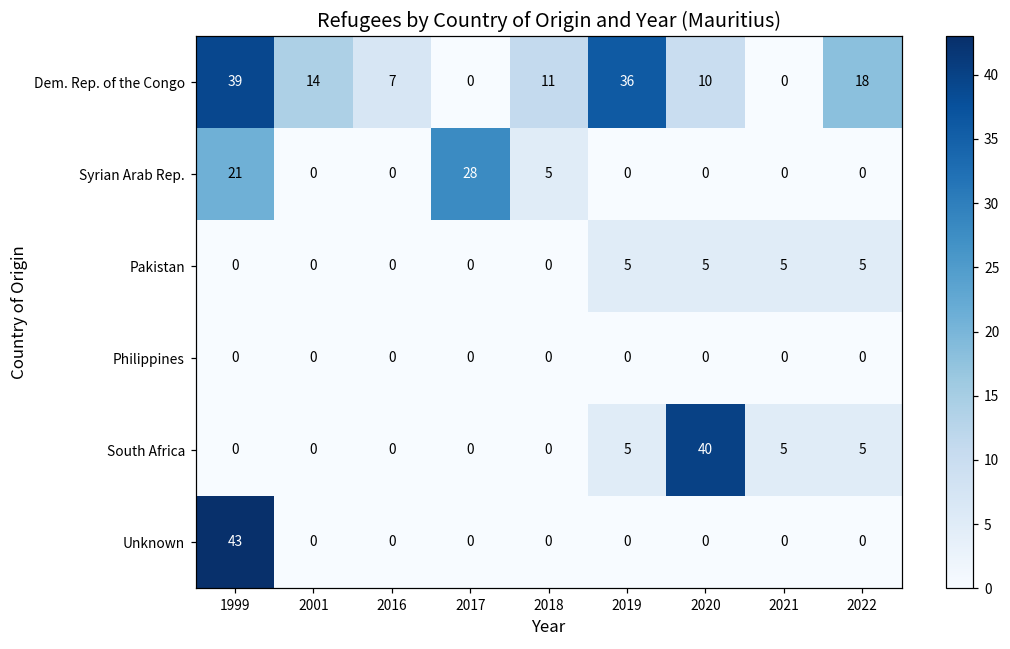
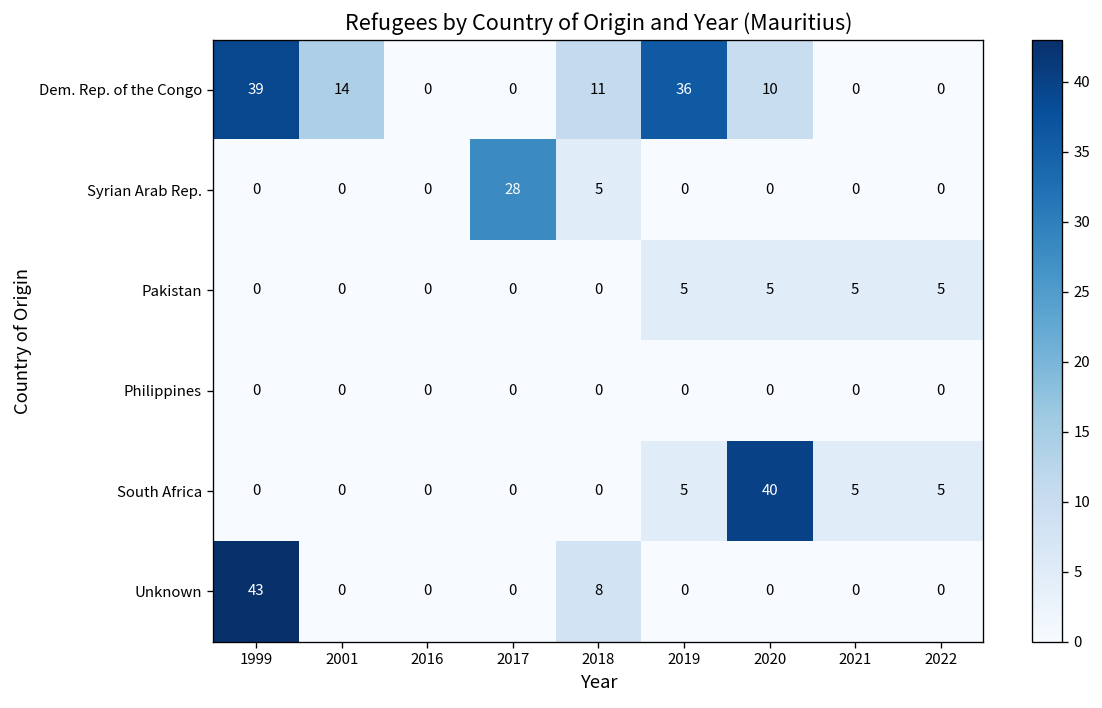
  {
    "Dem. Rep. of the Congo": {
      "1999": 39,
      "2001": 14,
-     "2016": 7,
+     "2016": 0,
      "2017": 0,
      "2018": 11,
      "2019": 36,
      "2020": 10,
      "2021": 0,
-     "2022": 18
+     "2022": 0
    },
    "Syrian Arab Rep.": {
-     "1999": 21,
+     "1999": 0,
      "2001": 0,
      "2016": 0,
      "2017": 28,
      "2018": 5,
      "2019": 0,
      "2020": 0,
      "2021": 0,
      "2022": 0
    },
    "Pakistan": {
      "1999": 0,
      "2001": 0,
      "2016": 0,
      "2017": 0,
      "2018": 0,
      "2019": 5,
      "2020": 5,
      "2021": 5,
      "2022": 5
    },
    "Philippines": {
      "1999": 0,
      "2001": 0,
      "2016": 0,
      "2017": 0,
      "2018": 0,
      "2019": 0,
      "2020": 0,
      "2021": 0,
      "2022": 0
    },
    "South Africa": {
      "1999": 0,
      "2001": 0,
      "2016": 0,
      "2017": 0,
      "2018": 0,
      "2019": 5,
      "2020": 40,
      "2021": 5,
      "2022": 5
    },
    "Unknown": {
      "1999": 43,
      "2001": 0,
      "2016": 0,
      "2017": 0,
-     "2018": 0,
+     "2018": 8,
      "2019": 0,
      "2020": 0,
      "2021": 0,
      "2022": 0
    }
  }
